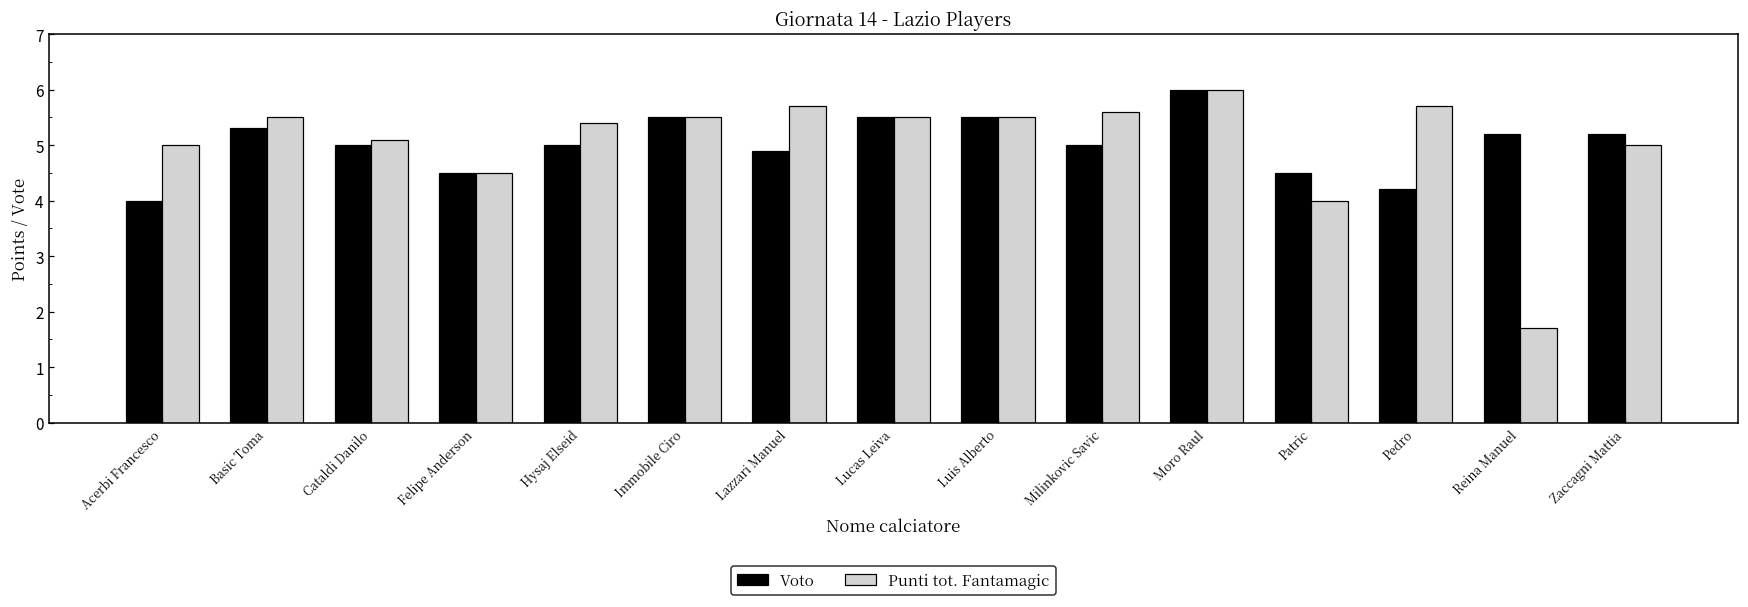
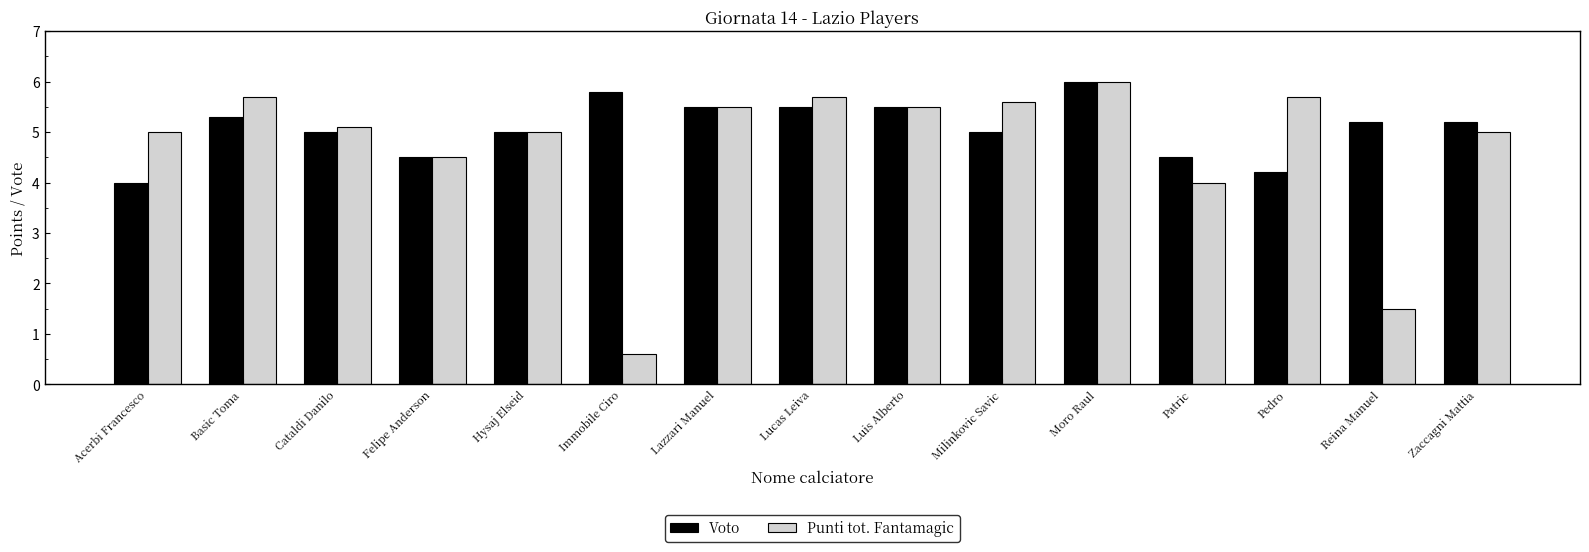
  {
    "Voto": {
      "Acerbi Francesco": 4.0,
      "Basic Toma": 5.3,
      "Cataldi Danilo": 5.0,
      "Felipe Anderson": 4.5,
      "Hysaj Elseid": 5.0,
-     "Immobile Ciro": 5.5,
-     "Lazzari Manuel": 4.9,
+     "Immobile Ciro": 5.8,
+     "Lazzari Manuel": 5.5,
      "Lucas Leiva": 5.5,
      "Luis Alberto": 5.5,
      "Milinkovic Savic": 5.0,
      "Moro Raul": 6.0,
      "Patric": 4.5,
      "Pedro": 4.2,
      "Reina Manuel": 5.2,
      "Zaccagni Mattia": 5.2
    },
    "Punti tot. Fantamagic": {
      "Acerbi Francesco": 5.0,
-     "Basic Toma": 5.5,
+     "Basic Toma": 5.7,
      "Cataldi Danilo": 5.1,
      "Felipe Anderson": 4.5,
-     "Hysaj Elseid": 5.4,
-     "Immobile Ciro": 5.5,
-     "Lazzari Manuel": 5.7,
-     "Lucas Leiva": 5.5,
+     "Hysaj Elseid": 5.0,
+     "Immobile Ciro": 0.6,
+     "Lazzari Manuel": 5.5,
+     "Lucas Leiva": 5.7,
      "Luis Alberto": 5.5,
      "Milinkovic Savic": 5.6,
      "Moro Raul": 6.0,
      "Patric": 4.0,
      "Pedro": 5.7,
-     "Reina Manuel": 1.7,
+     "Reina Manuel": 1.5,
      "Zaccagni Mattia": 5.0
    }
  }
